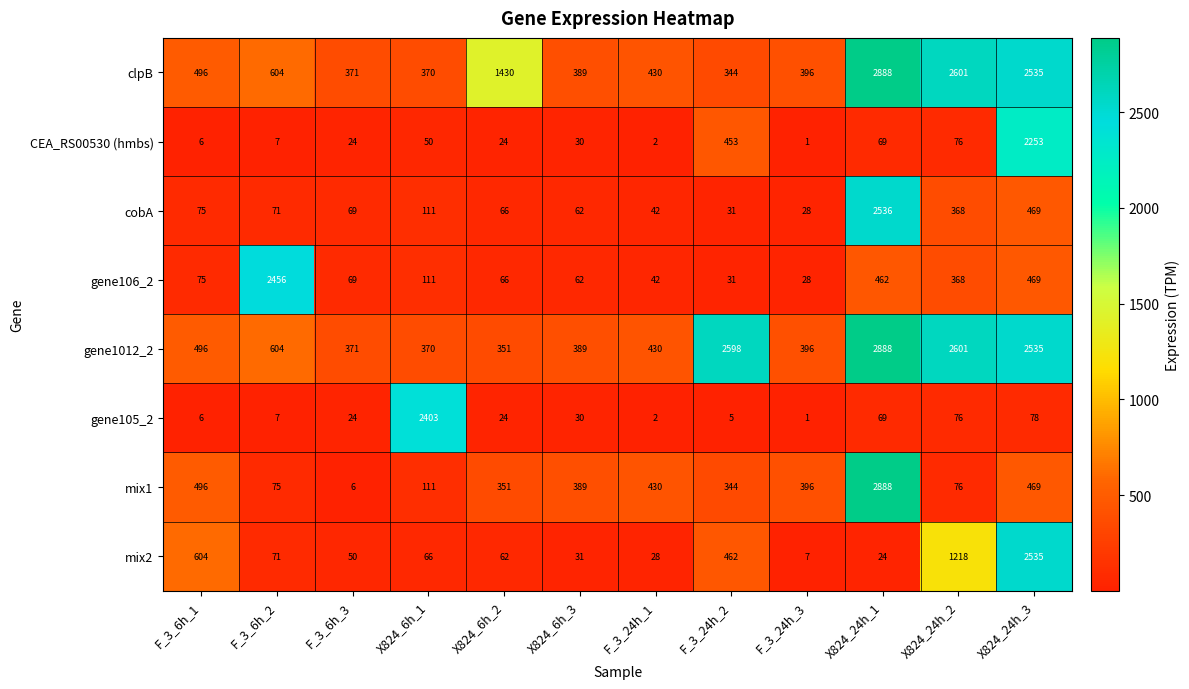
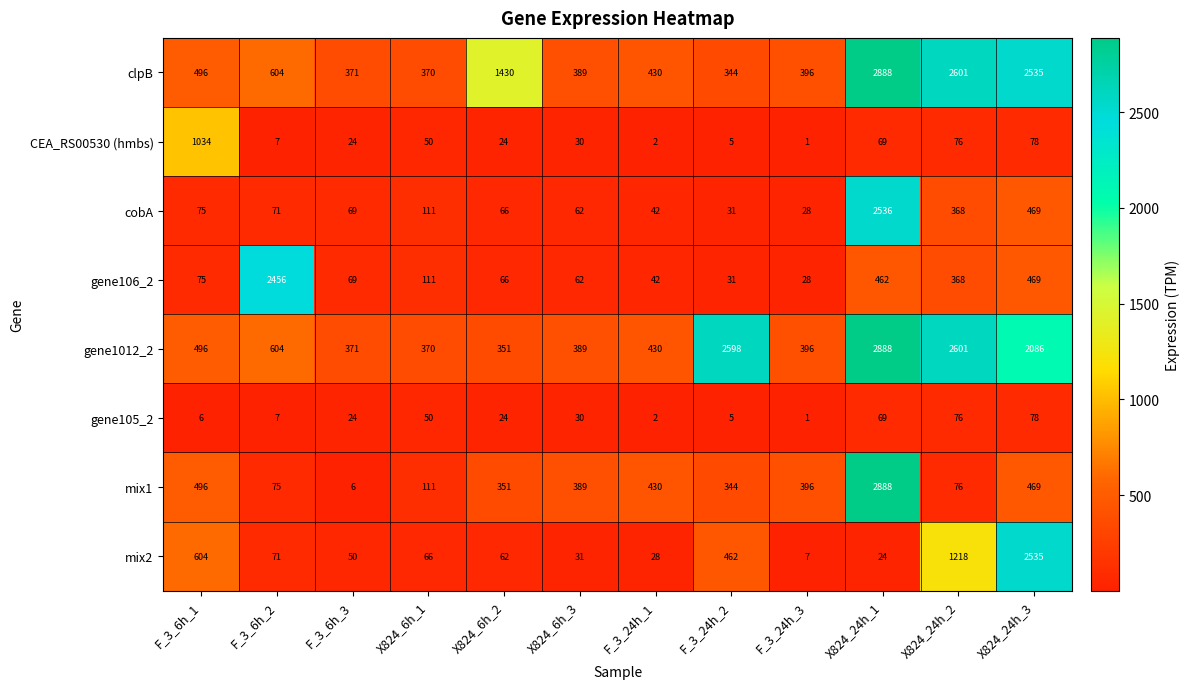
  {
    "clpB": {
      "F_3_6h_1": 496,
      "F_3_6h_2": 604,
      "F_3_6h_3": 371,
      "X824_6h_1": 370,
      "X824_6h_2": 1430,
      "X824_6h_3": 389,
      "F_3_24h_1": 430,
      "F_3_24h_2": 344,
      "F_3_24h_3": 396,
      "X824_24h_1": 2888,
      "X824_24h_2": 2601,
      "X824_24h_3": 2535
    },
    "CEA_RS00530 (hmbs)": {
-     "F_3_6h_1": 6,
+     "F_3_6h_1": 1034,
      "F_3_6h_2": 7,
      "F_3_6h_3": 24,
      "X824_6h_1": 50,
      "X824_6h_2": 24,
      "X824_6h_3": 30,
      "F_3_24h_1": 2,
-     "F_3_24h_2": 453,
+     "F_3_24h_2": 5,
      "F_3_24h_3": 1,
      "X824_24h_1": 69,
      "X824_24h_2": 76,
-     "X824_24h_3": 2253
+     "X824_24h_3": 78
    },
    "cobA": {
      "F_3_6h_1": 75,
      "F_3_6h_2": 71,
      "F_3_6h_3": 69,
      "X824_6h_1": 111,
      "X824_6h_2": 66,
      "X824_6h_3": 62,
      "F_3_24h_1": 42,
      "F_3_24h_2": 31,
      "F_3_24h_3": 28,
      "X824_24h_1": 2536,
      "X824_24h_2": 368,
      "X824_24h_3": 469
    },
    "gene106_2": {
      "F_3_6h_1": 75,
      "F_3_6h_2": 2456,
      "F_3_6h_3": 69,
      "X824_6h_1": 111,
      "X824_6h_2": 66,
      "X824_6h_3": 62,
      "F_3_24h_1": 42,
      "F_3_24h_2": 31,
      "F_3_24h_3": 28,
      "X824_24h_1": 462,
      "X824_24h_2": 368,
      "X824_24h_3": 469
    },
    "gene1012_2": {
      "F_3_6h_1": 496,
      "F_3_6h_2": 604,
      "F_3_6h_3": 371,
      "X824_6h_1": 370,
      "X824_6h_2": 351,
      "X824_6h_3": 389,
      "F_3_24h_1": 430,
      "F_3_24h_2": 2598,
      "F_3_24h_3": 396,
      "X824_24h_1": 2888,
      "X824_24h_2": 2601,
-     "X824_24h_3": 2535
+     "X824_24h_3": 2086
    },
    "gene105_2": {
      "F_3_6h_1": 6,
      "F_3_6h_2": 7,
      "F_3_6h_3": 24,
-     "X824_6h_1": 2403,
+     "X824_6h_1": 50,
      "X824_6h_2": 24,
      "X824_6h_3": 30,
      "F_3_24h_1": 2,
      "F_3_24h_2": 5,
      "F_3_24h_3": 1,
      "X824_24h_1": 69,
      "X824_24h_2": 76,
      "X824_24h_3": 78
    },
    "mix1": {
      "F_3_6h_1": 496,
      "F_3_6h_2": 75,
      "F_3_6h_3": 6,
      "X824_6h_1": 111,
      "X824_6h_2": 351,
      "X824_6h_3": 389,
      "F_3_24h_1": 430,
      "F_3_24h_2": 344,
      "F_3_24h_3": 396,
      "X824_24h_1": 2888,
      "X824_24h_2": 76,
      "X824_24h_3": 469
    },
    "mix2": {
      "F_3_6h_1": 604,
      "F_3_6h_2": 71,
      "F_3_6h_3": 50,
      "X824_6h_1": 66,
      "X824_6h_2": 62,
      "X824_6h_3": 31,
      "F_3_24h_1": 28,
      "F_3_24h_2": 462,
      "F_3_24h_3": 7,
      "X824_24h_1": 24,
      "X824_24h_2": 1218,
      "X824_24h_3": 2535
    }
  }
